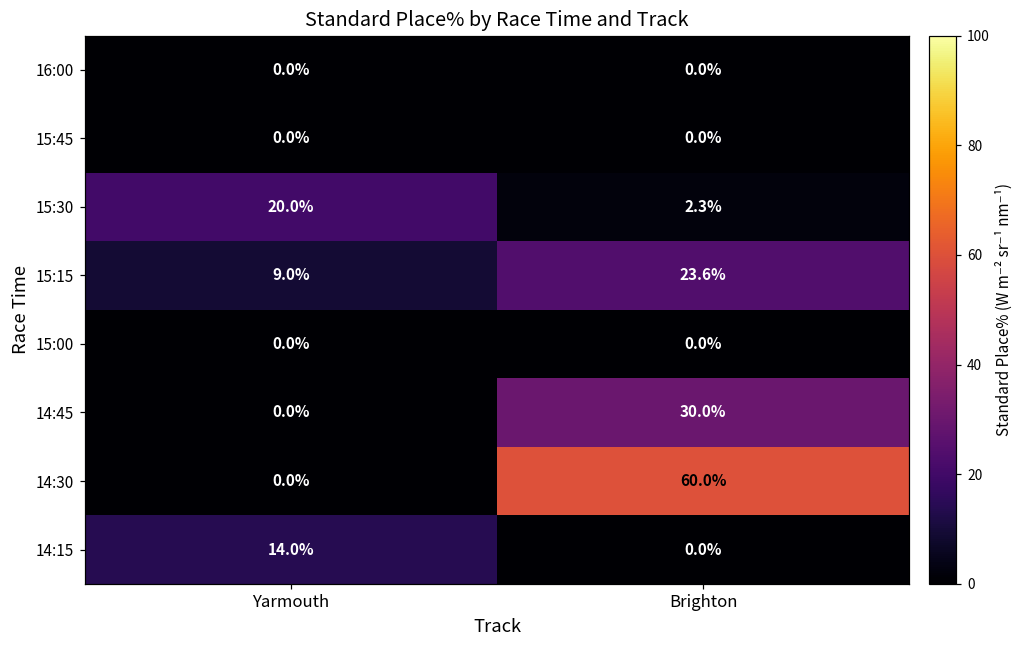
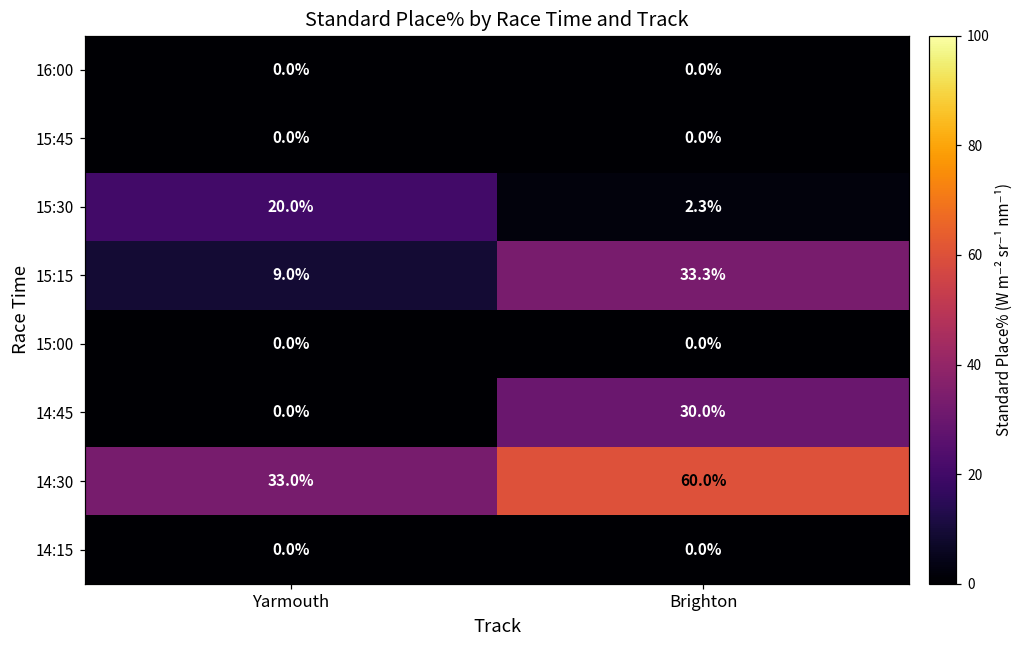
  {
    "16:00": {
      "Yarmouth": "0.0%",
      "Brighton": "0.0%"
    },
    "15:45": {
      "Yarmouth": "0.0%",
      "Brighton": "0.0%"
    },
    "15:30": {
      "Yarmouth": "20.0%",
      "Brighton": "2.3%"
    },
    "15:15": {
      "Yarmouth": "9.0%",
-     "Brighton": "23.6%"
+     "Brighton": "33.3%"
    },
    "15:00": {
      "Yarmouth": "0.0%",
      "Brighton": "0.0%"
    },
    "14:45": {
      "Yarmouth": "0.0%",
      "Brighton": "30.0%"
    },
    "14:30": {
-     "Yarmouth": "0.0%",
+     "Yarmouth": "33.0%",
      "Brighton": "60.0%"
    },
    "14:15": {
-     "Yarmouth": "14.0%",
+     "Yarmouth": "0.0%",
      "Brighton": "0.0%"
    }
  }
